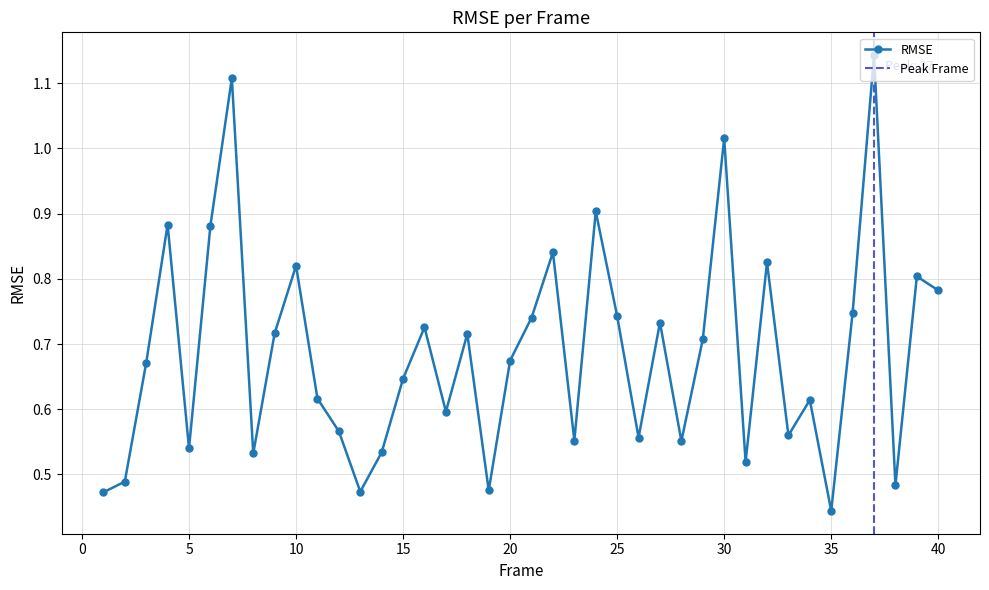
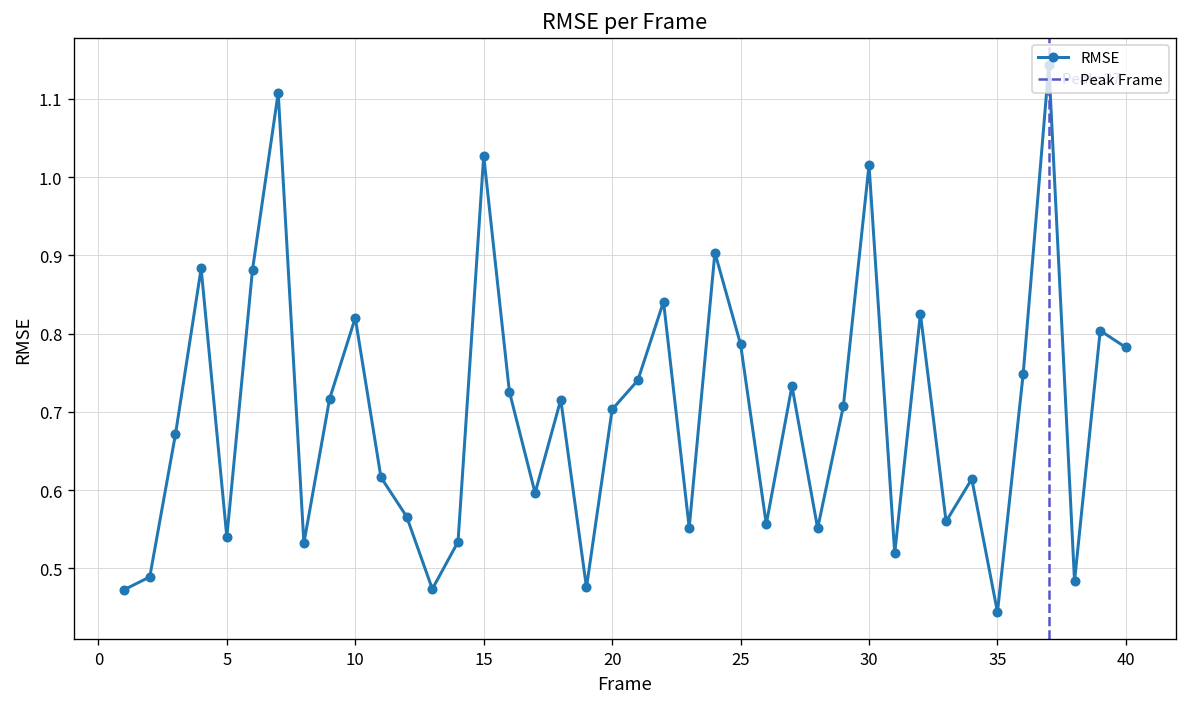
  {
    "5": 0.54,
    "10": 0.82,
-   "15": 0.65,
-   "20": 0.67,
-   "25": 0.74,
+   "15": 1.03,
+   "20": 0.70,
+   "25": 0.79,
    "30": 1.02,
    "35": 0.44,
    "40": 0.78
  }
